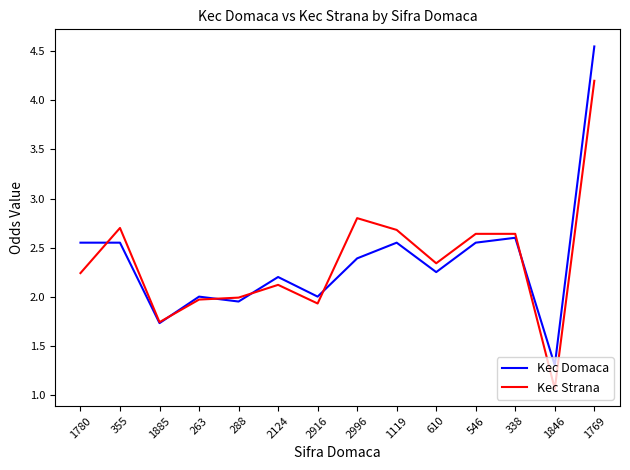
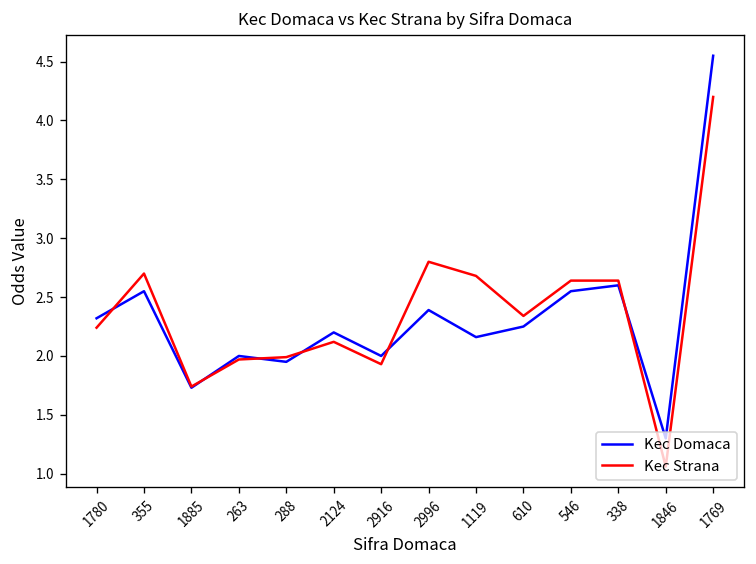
  {
    "Kec Domaca": {
-     "1780": 2.6,
+     "1780": 2.3,
      "355": 2.6,
      "263": 2.0,
      "288": 2.0,
      "2124": 2.2,
      "2916": 2.0,
      "2996": 2.4,
-     "1119": 2.6,
+     "1119": 2.2,
      "610": 2.3,
      "546": 2.6,
      "338": 2.6,
      "1769": 4.6
    },
    "Kec Strana": {
      "1780": 2.2,
      "355": 2.7,
      "263": 2.0,
      "288": 2.0,
      "2124": 2.1,
      "2916": 1.9,
      "2996": 2.8,
      "1119": 2.7,
      "610": 2.3,
      "546": 2.6,
      "338": 2.6,
      "1769": 4.2
    }
  }
